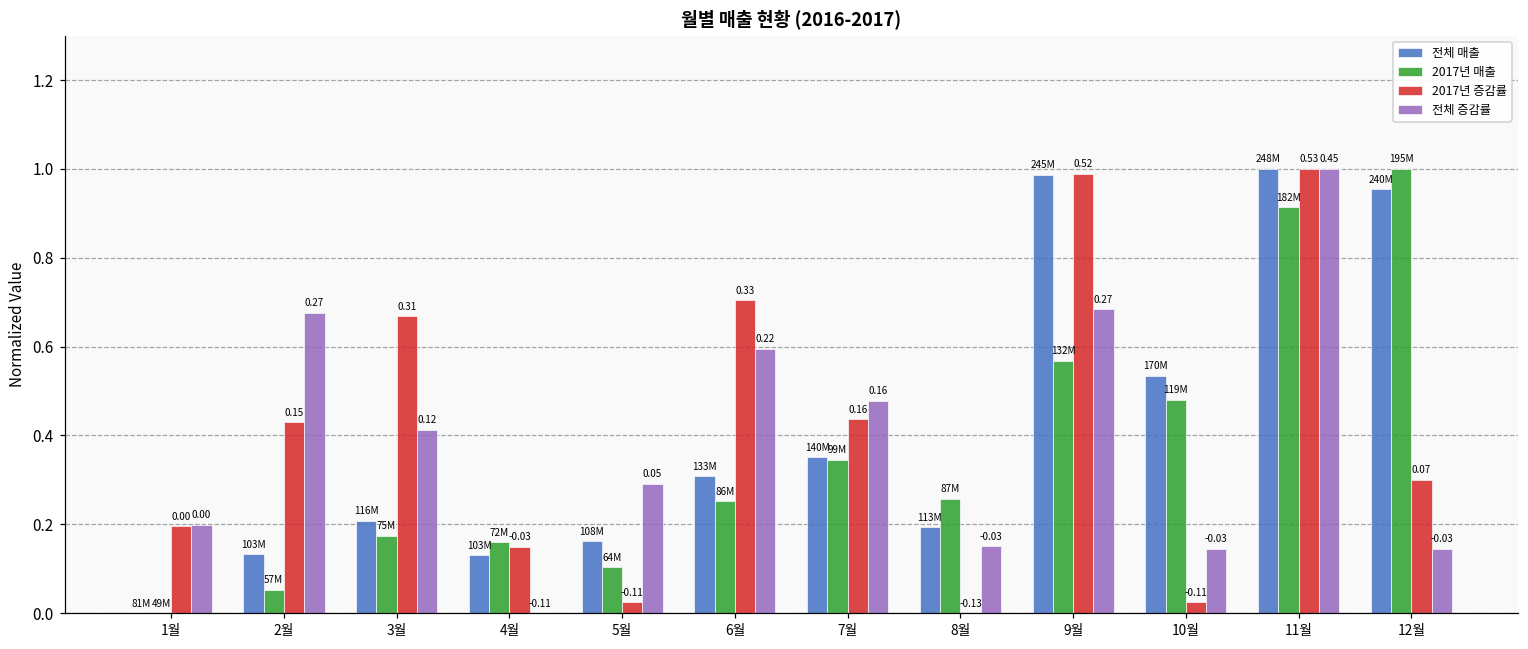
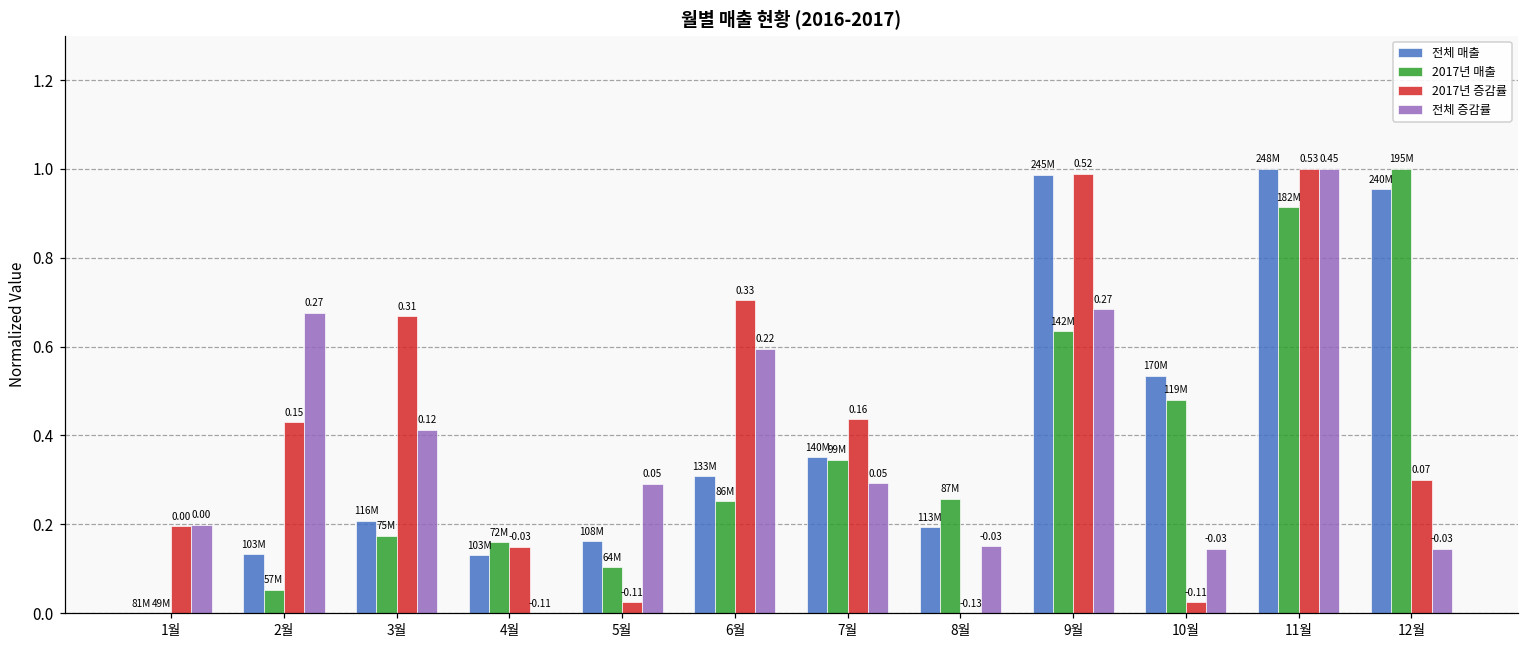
  {
    "2017년 매출": {
-     "9월": "132M"
+     "9월": "142M"
    },
    "전체 증감률": {
-     "7월": "0.16"
+     "7월": "0.05"
    }
  }
